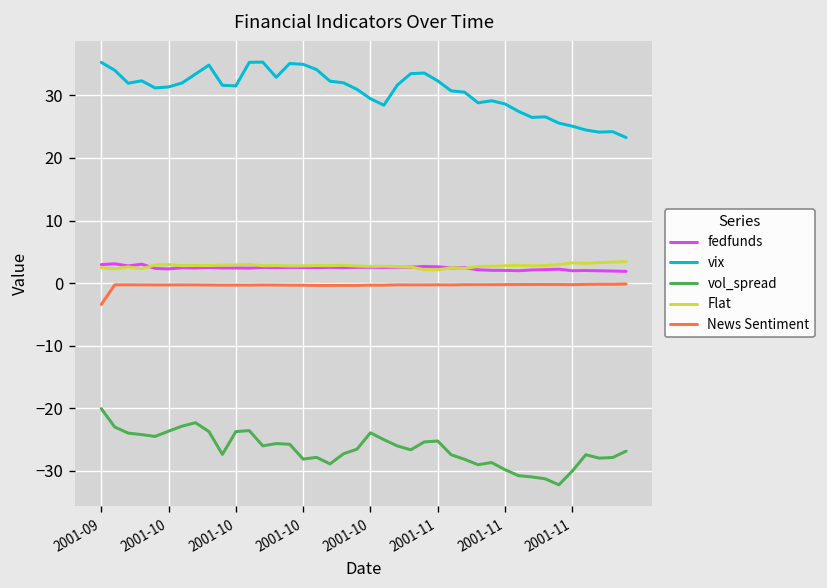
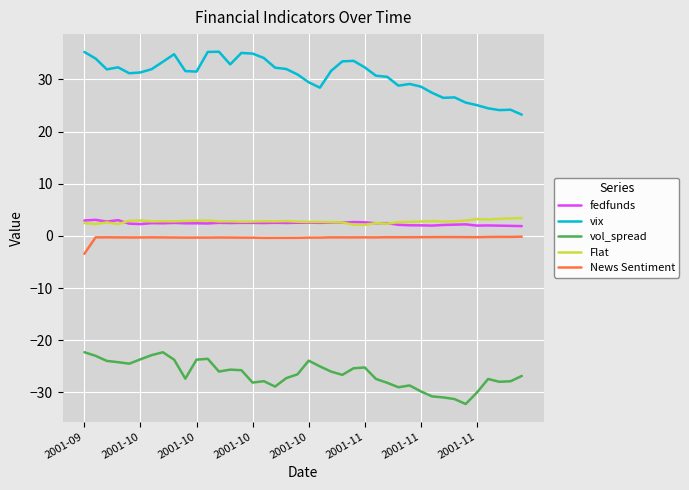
  {
    "fedfunds": {
      "2001-09": 3
    },
    "vix": {
      "2001-09": 35
    },
    "vol_spread": {
-     "2001-09": -20
+     "2001-09": -22
    },
    "Flat": {
      "2001-09": 2
    },
    "News Sentiment": {
      "2001-09": -3
    }
  }
